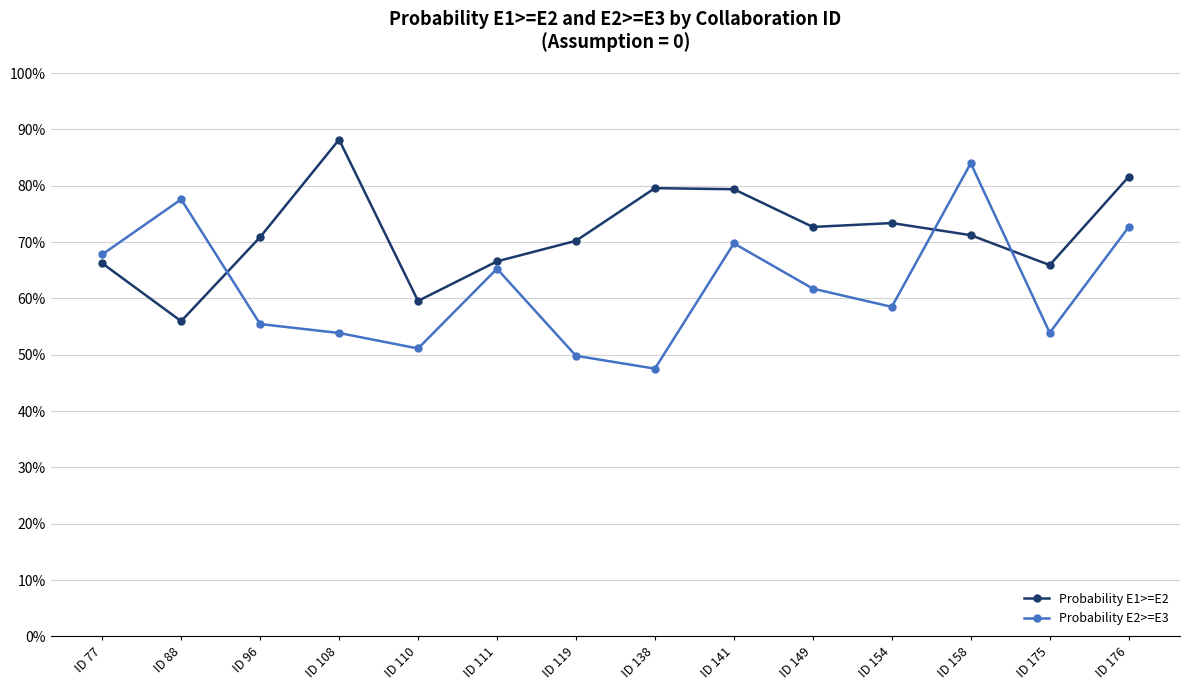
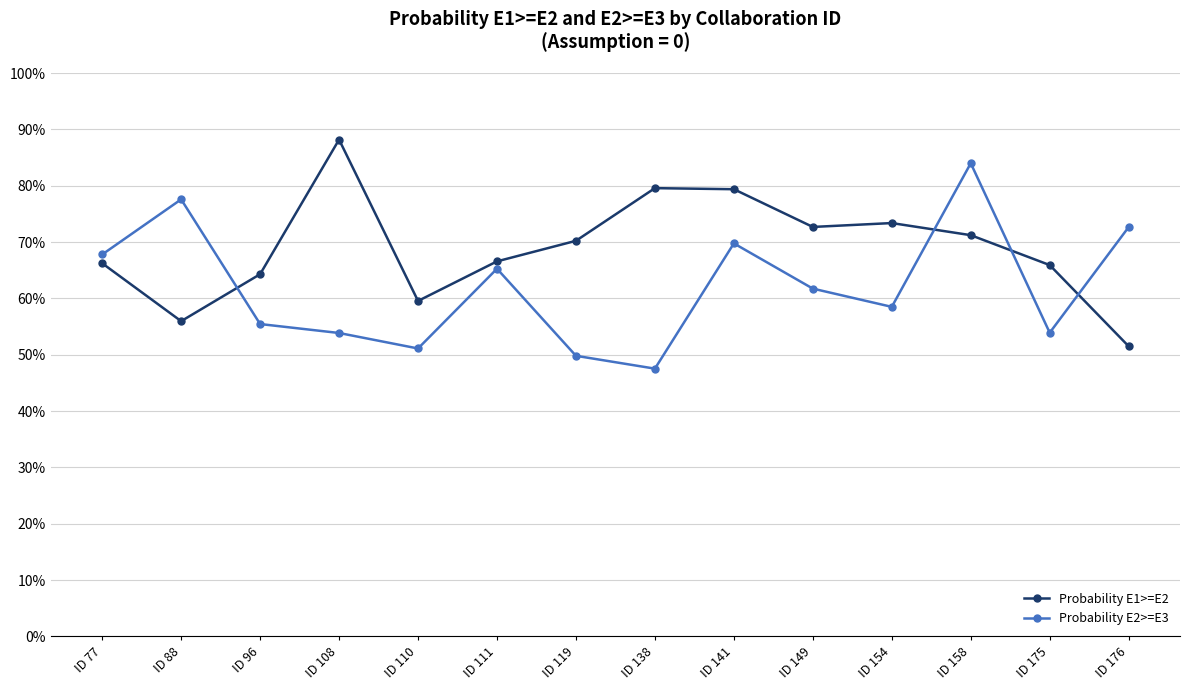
  {
    "Probability E1>=E2": {
      "ID 77": "66%",
      "ID 88": "56%",
-     "ID 96": "71%",
+     "ID 96": "64%",
      "ID 108": "88%",
      "ID 110": "60%",
      "ID 111": "67%",
      "ID 119": "70%",
      "ID 138": "80%",
      "ID 141": "79%",
      "ID 149": "73%",
      "ID 154": "73%",
      "ID 158": "71%",
      "ID 175": "66%",
-     "ID 176": "82%"
+     "ID 176": "52%"
    },
    "Probability E2>=E3": {
      "ID 77": "68%",
      "ID 88": "78%",
      "ID 96": "55%",
      "ID 108": "54%",
      "ID 110": "51%",
      "ID 111": "65%",
      "ID 119": "50%",
      "ID 138": "48%",
      "ID 141": "70%",
      "ID 149": "62%",
      "ID 154": "59%",
      "ID 158": "84%",
      "ID 175": "54%",
      "ID 176": "73%"
    }
  }
